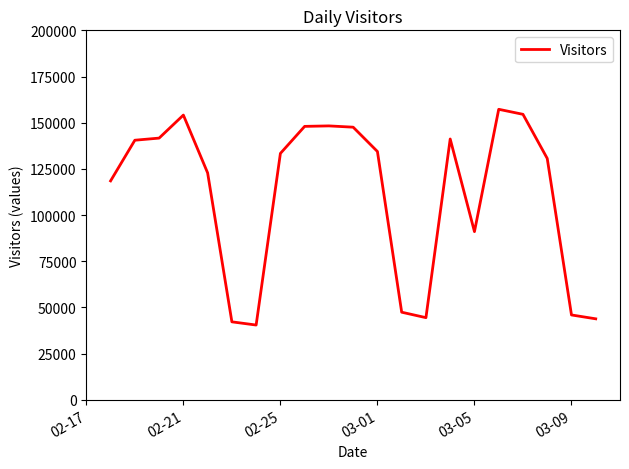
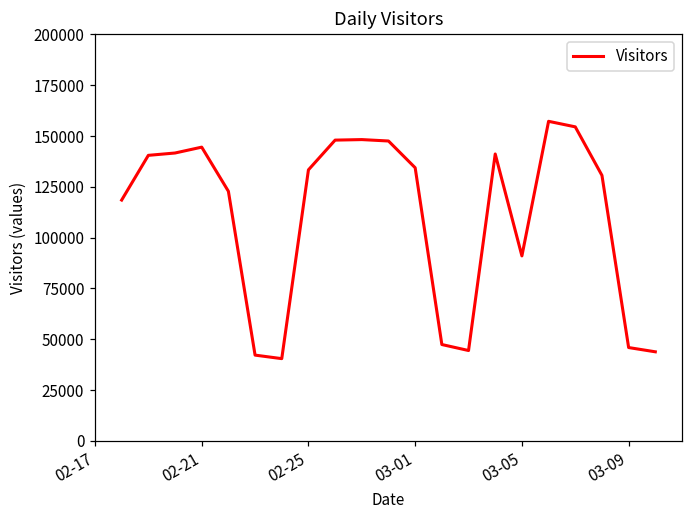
  {
-   "02-21": 154000,
+   "02-21": 145000,
    "02-25": 133000,
    "03-01": 134000,
    "03-05": 91000,
    "03-09": 46000
  }
